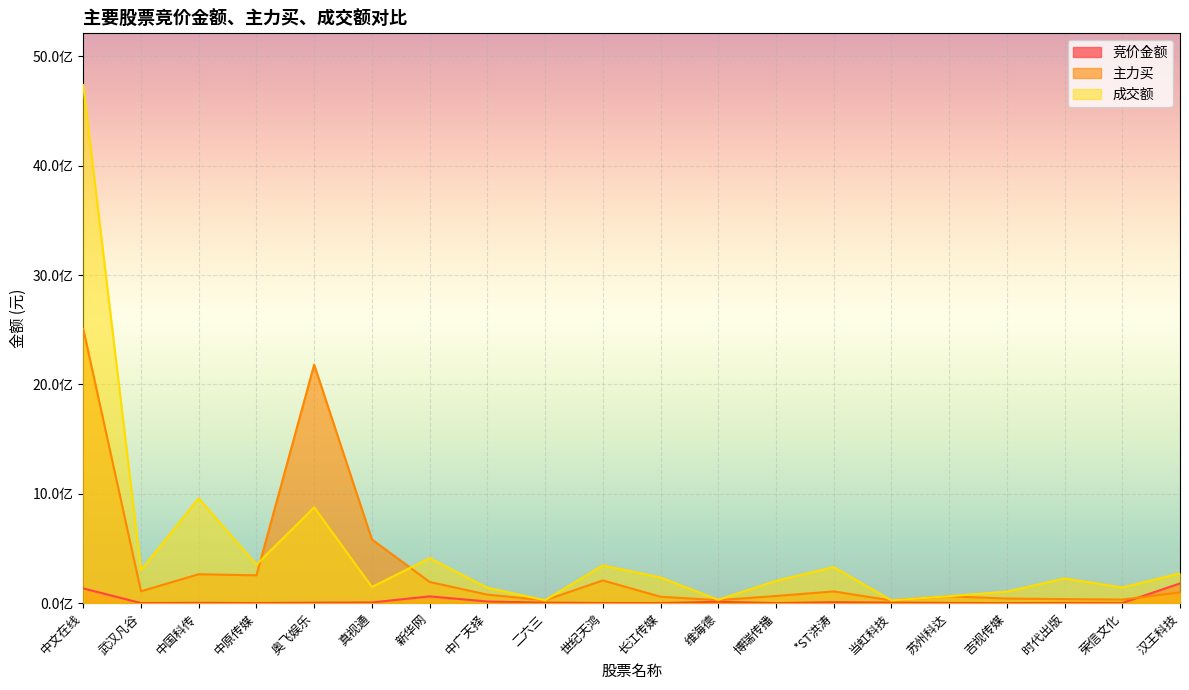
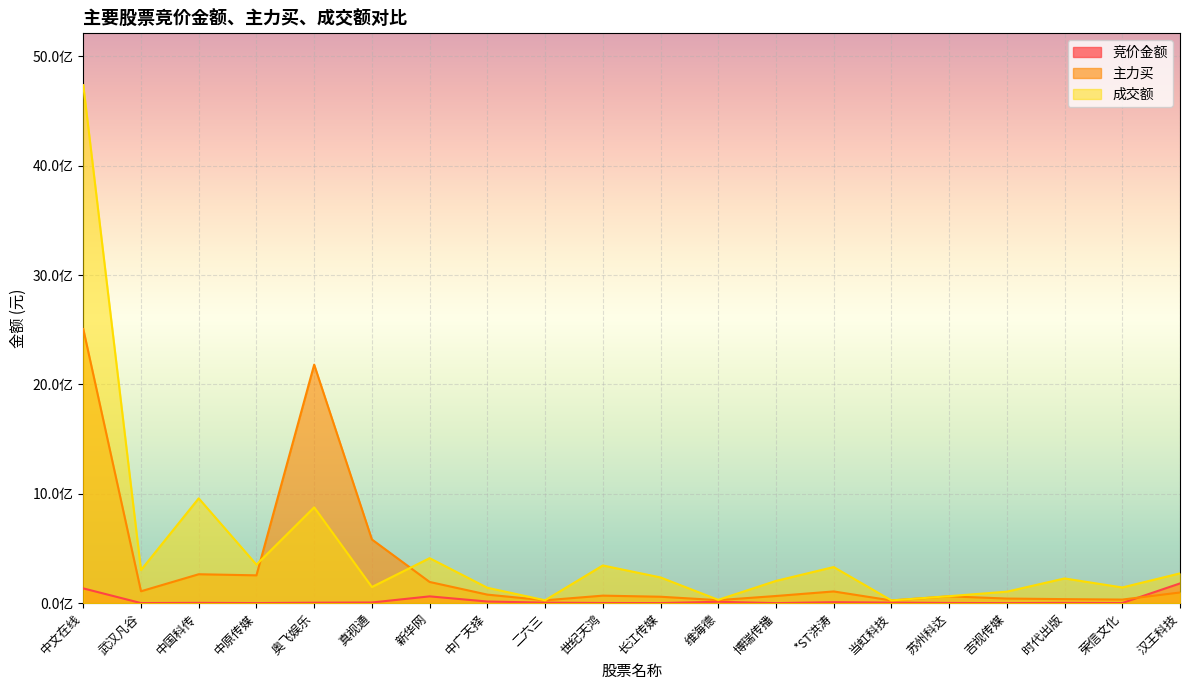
  {
    "竞价金额": {
      "中文在线": "1.4亿",
      "武汉凡谷": "0.0亿",
      "中国科传": "0.0亿",
      "中原传媒": "0.0亿",
      "奥飞娱乐": "0.0亿",
      "真视通": "0.1亿",
      "新华网": "0.6亿",
      "中广天择": "0.2亿",
      "世纪天鸿": "0.0亿",
      "长江传媒": "0.0亿",
      "博瑞传播": "0.0亿",
      "*ST洪涛": "0.1亿",
      "苏州科达": "0.0亿",
      "吉视传媒": "0.0亿",
      "时代出版": "0.0亿",
      "荣信文化": "0.0亿",
      "汉王科技": "1.8亿"
    },
    "主力买": {
      "中文在线": "25.1亿",
      "武汉凡谷": "1.1亿",
      "中国科传": "2.6亿",
      "中原传媒": "2.5亿",
      "奥飞娱乐": "21.8亿",
      "真视通": "5.8亿",
      "新华网": "1.9亿",
      "中广天择": "0.8亿",
-     "世纪天鸿": "2.1亿",
+     "世纪天鸿": "0.7亿",
      "长江传媒": "0.6亿",
      "博瑞传播": "0.7亿",
      "*ST洪涛": "1.1亿",
      "吉视传媒": "0.4亿",
      "时代出版": "0.4亿",
      "荣信文化": "0.3亿",
      "汉王科技": "1.0亿"
    },
    "成交额": {
      "中文在线": "47.4亿",
      "武汉凡谷": "3.0亿",
      "中国科传": "9.6亿",
      "中原传媒": "3.5亿",
      "奥飞娱乐": "8.8亿",
      "真视通": "1.5亿",
      "新华网": "4.1亿",
      "中广天择": "1.4亿",
      "世纪天鸿": "3.4亿",
      "长江传媒": "2.4亿",
      "博瑞传播": "2.0亿",
      "*ST洪涛": "3.3亿",
      "吉视传媒": "1.1亿",
      "时代出版": "2.3亿",
      "荣信文化": "1.4亿",
      "汉王科技": "2.7亿"
    }
  }
